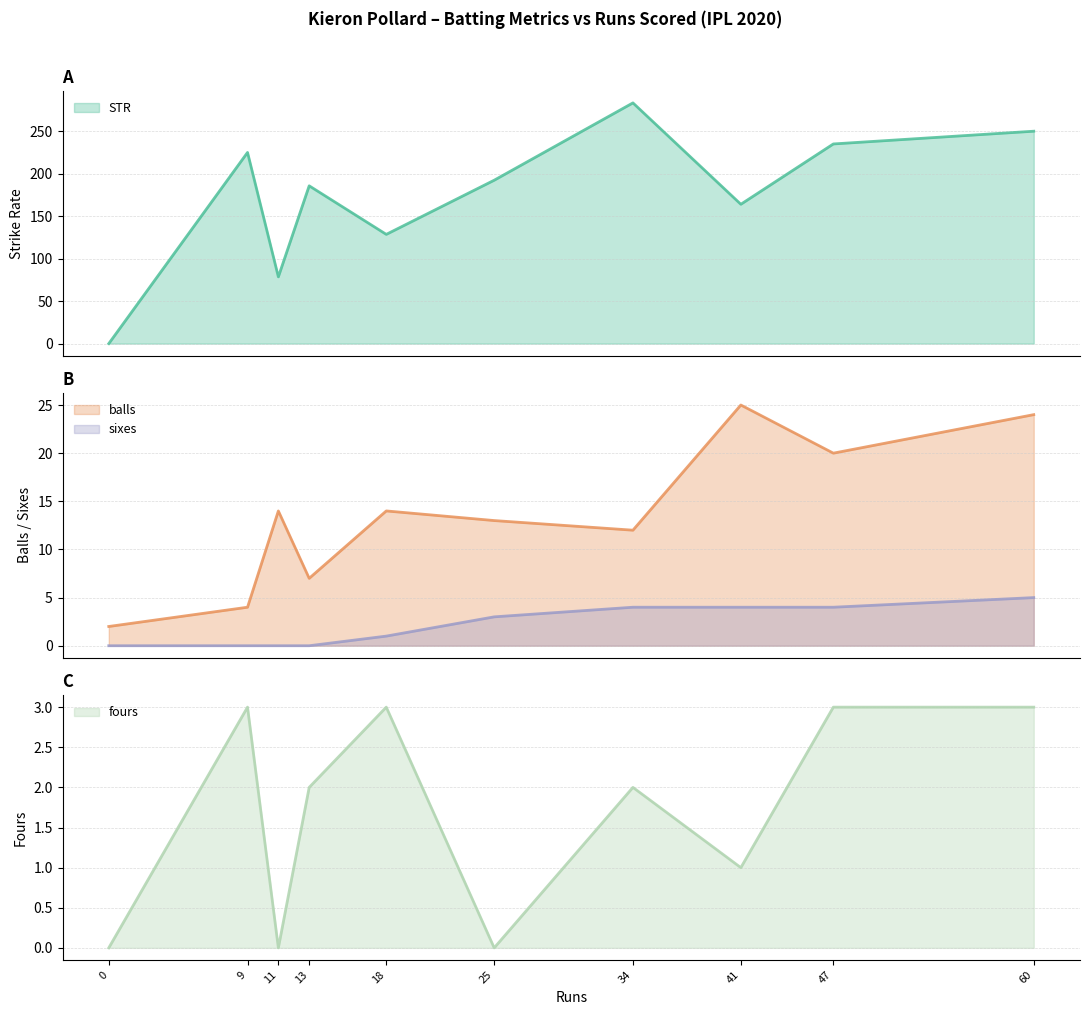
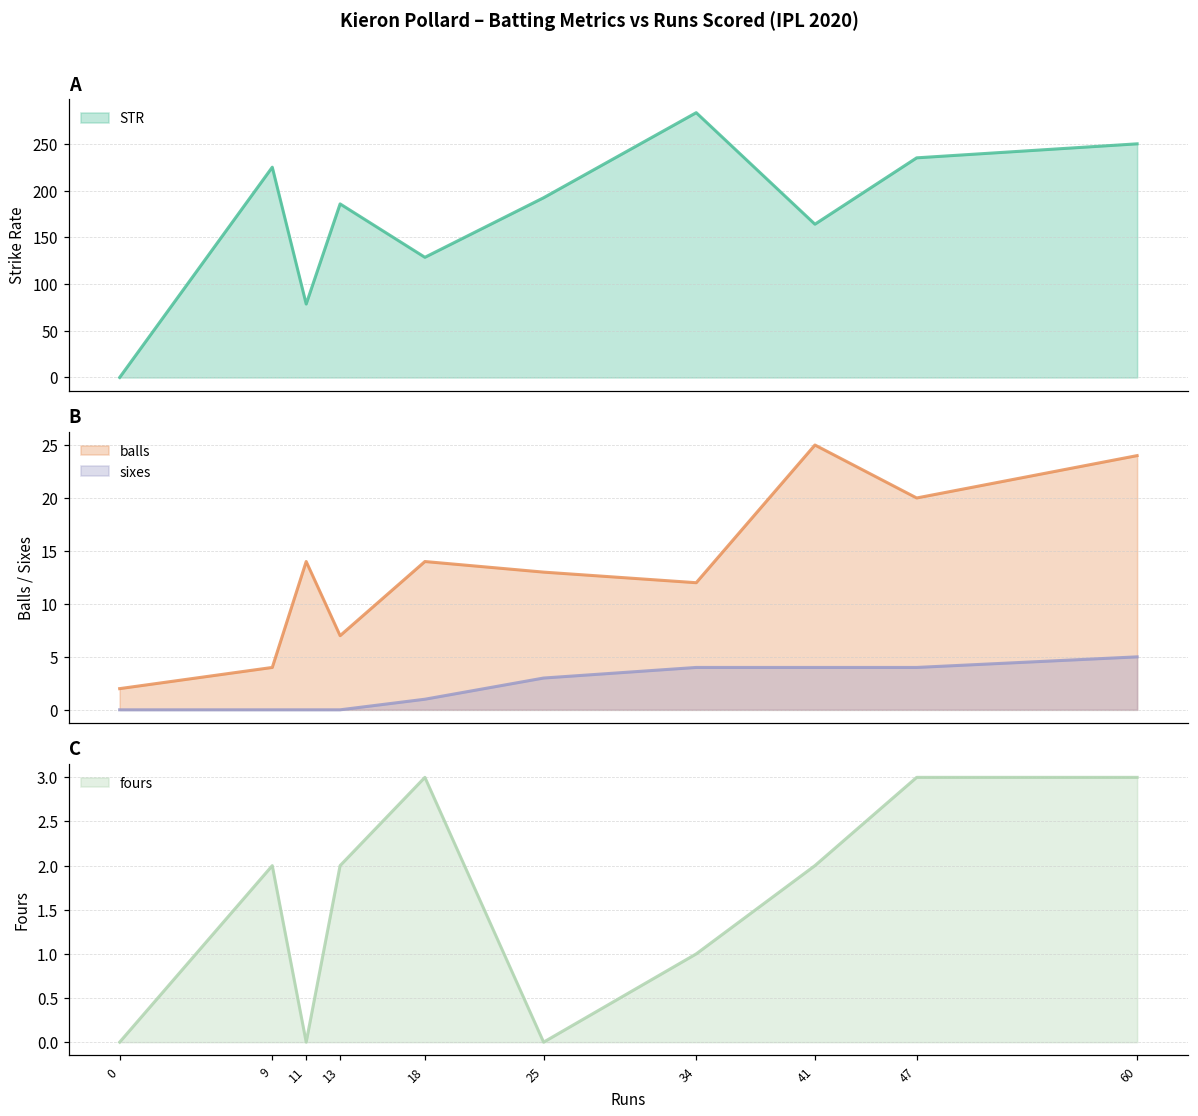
  {
    "C": {
      "0": 0,
-     "9": 3,
+     "9": 2,
      "11": 0,
      "13": 2,
      "18": 3,
      "25": 0,
-     "34": 2,
-     "41": 1,
+     "34": 1,
+     "41": 2,
      "47": 3,
      "60": 3
    }
  }
